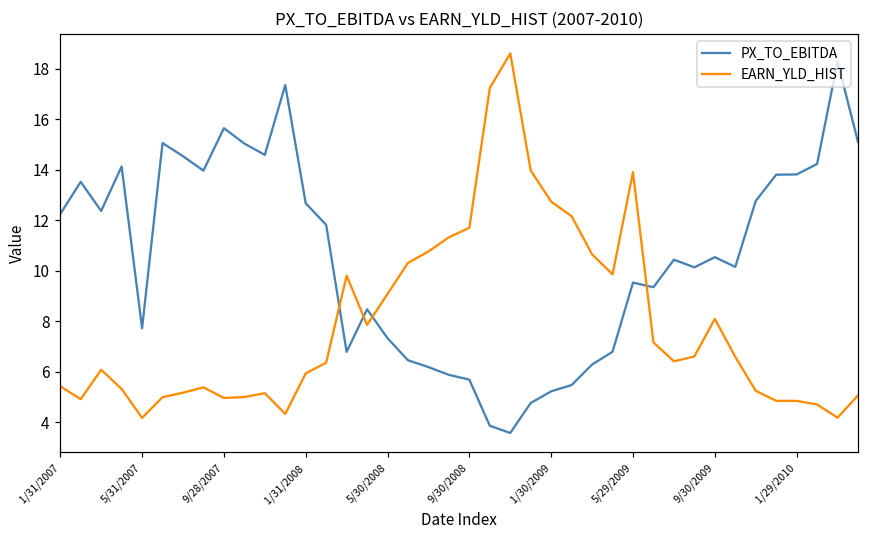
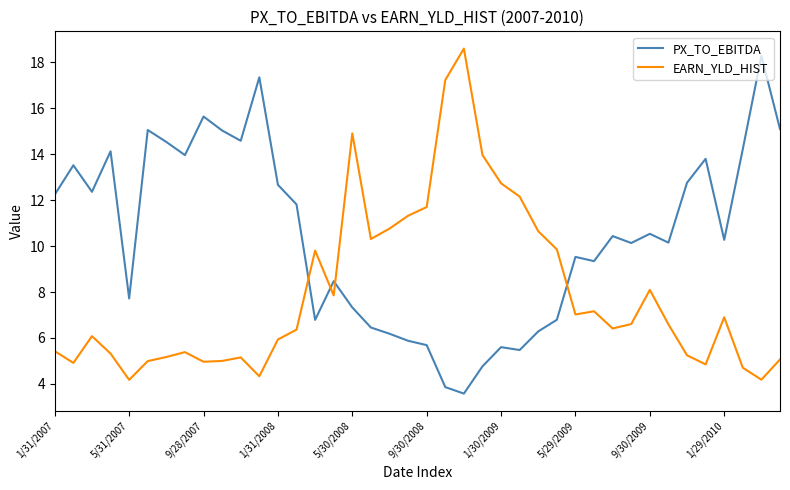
  {
    "PX_TO_EBITDA": {
      "1/31/2007": 12.2,
      "5/31/2007": 7.7,
      "9/28/2007": 15.6,
      "1/31/2008": 12.7,
      "5/30/2008": 7.3,
      "9/30/2008": 5.7,
-     "1/30/2009": 5.2,
+     "1/30/2009": 5.6,
      "5/29/2009": 9.5,
      "9/30/2009": 10.5,
-     "1/29/2010": 13.8
+     "1/29/2010": 10.3
    },
    "EARN_YLD_HIST": {
      "1/31/2007": 5.4,
      "5/31/2007": 4.2,
      "9/28/2007": 5.0,
      "1/31/2008": 5.9,
-     "5/30/2008": 9.1,
+     "5/30/2008": 14.9,
      "9/30/2008": 11.7,
      "1/30/2009": 12.7,
-     "5/29/2009": 13.9,
+     "5/29/2009": 7.0,
      "9/30/2009": 8.1,
-     "1/29/2010": 4.8
+     "1/29/2010": 6.9
    }
  }
